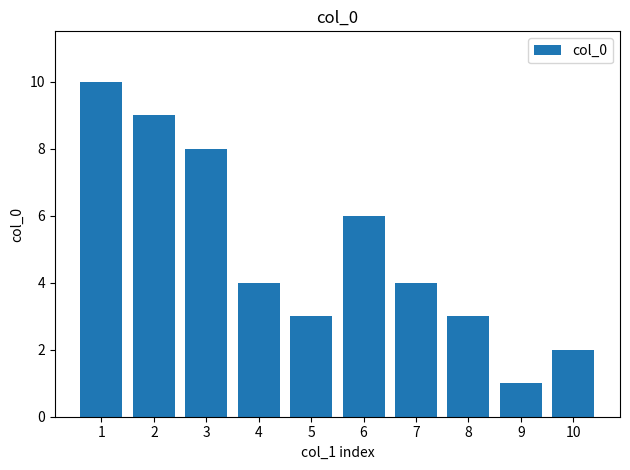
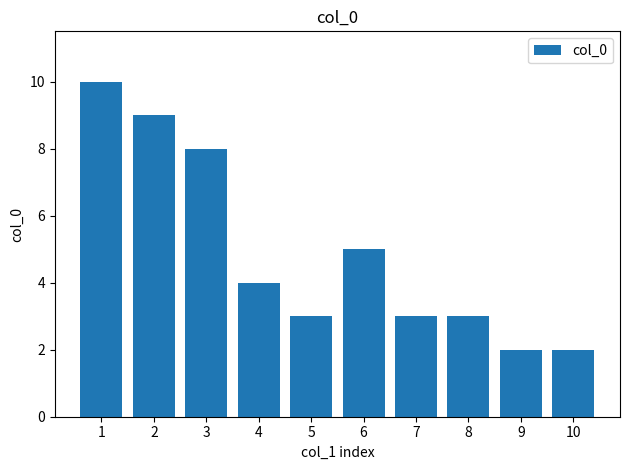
  {
    "1": 10,
    "2": 9,
    "3": 8,
    "4": 4,
    "5": 3,
-   "6": 6,
-   "7": 4,
+   "6": 5,
+   "7": 3,
    "8": 3,
-   "9": 1,
+   "9": 2,
    "10": 2
  }
